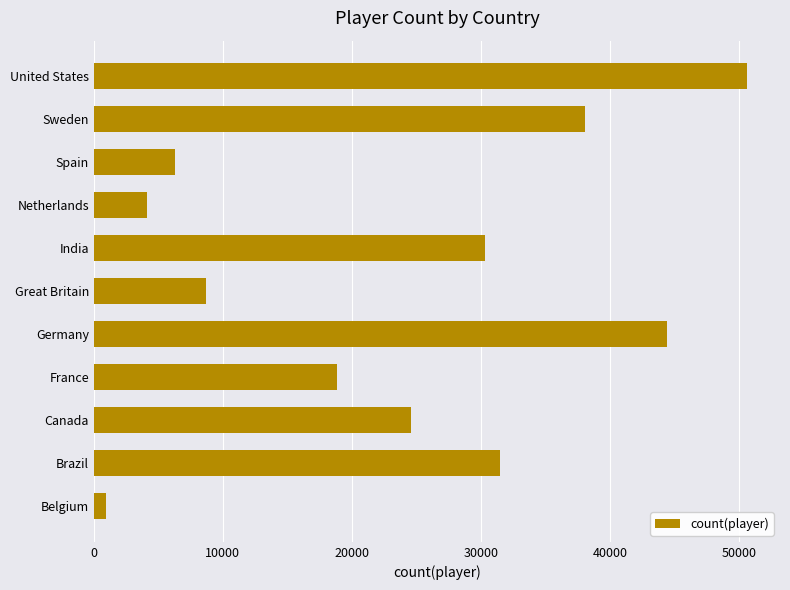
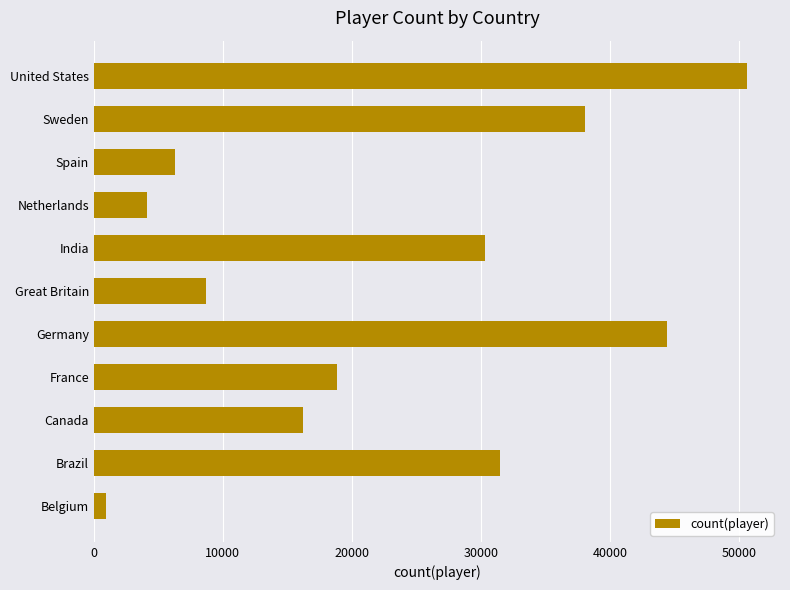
  {
    "United States": 50600,
    "Sweden": 38100,
    "Spain": 6300,
    "Netherlands": 4100,
    "India": 30300,
    "Great Britain": 8700,
    "Germany": 44400,
    "France": 18900,
-   "Canada": 24600,
+   "Canada": 16200,
    "Brazil": 31400,
    "Belgium": 1000
  }
